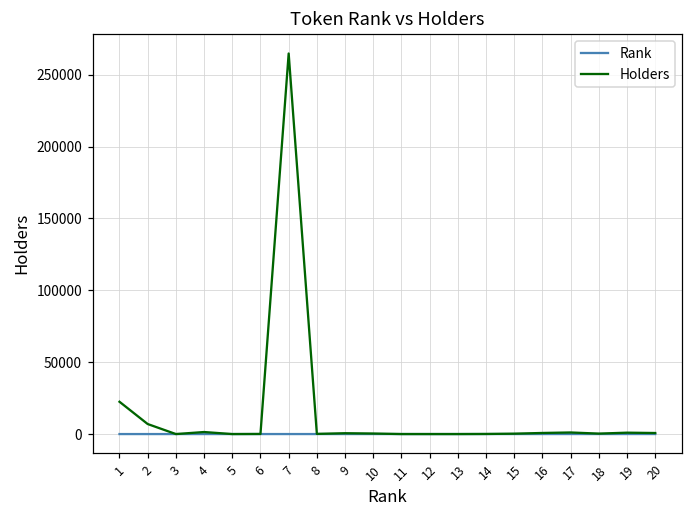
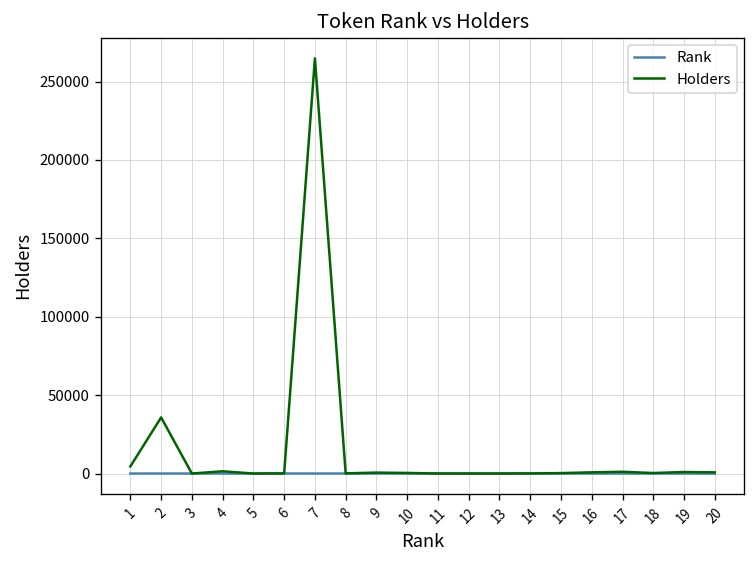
  {
    "Rank": {
      "1": 0,
      "2": 0,
      "7": 0
    },
    "Holders": {
-     "1": 22000,
-     "2": 7000,
+     "1": 5000,
+     "2": 36000,
      "7": 265000
    }
  }
